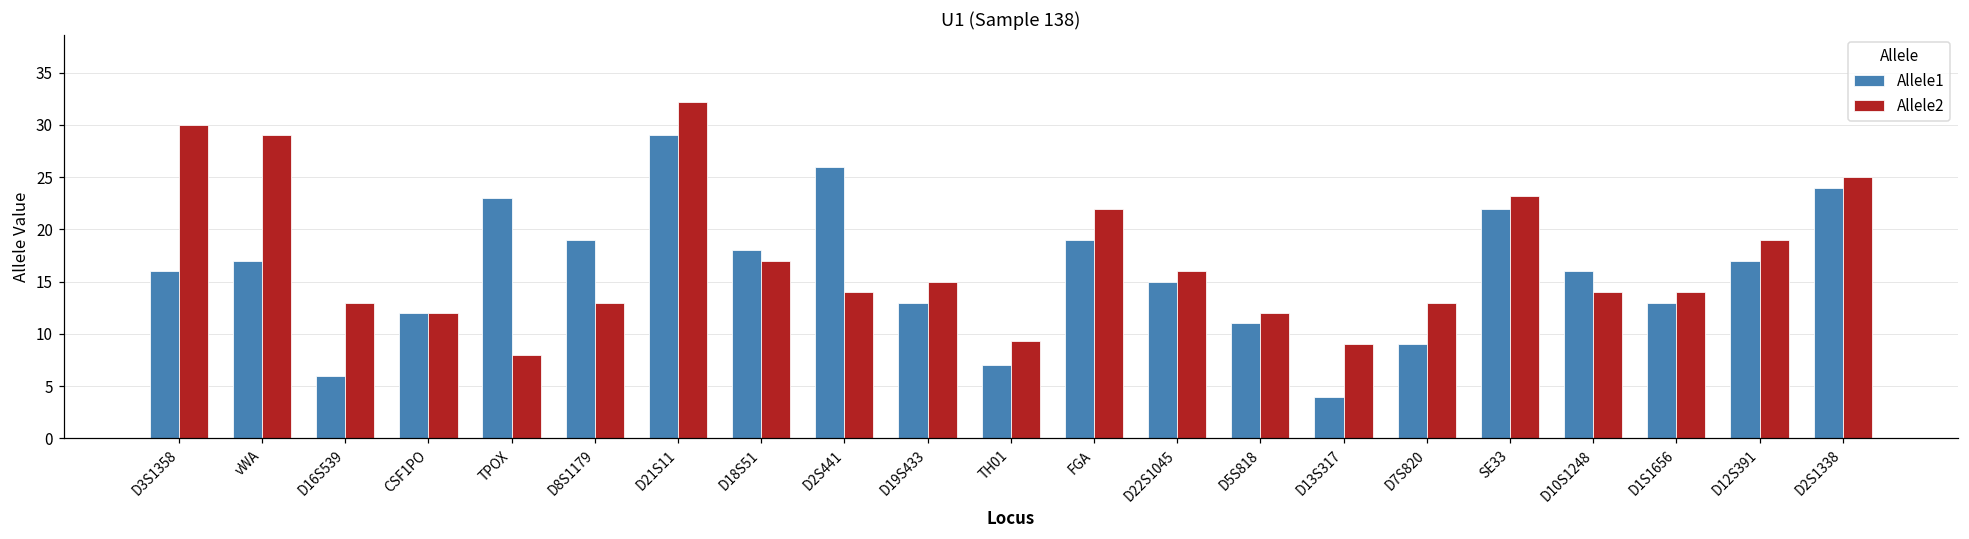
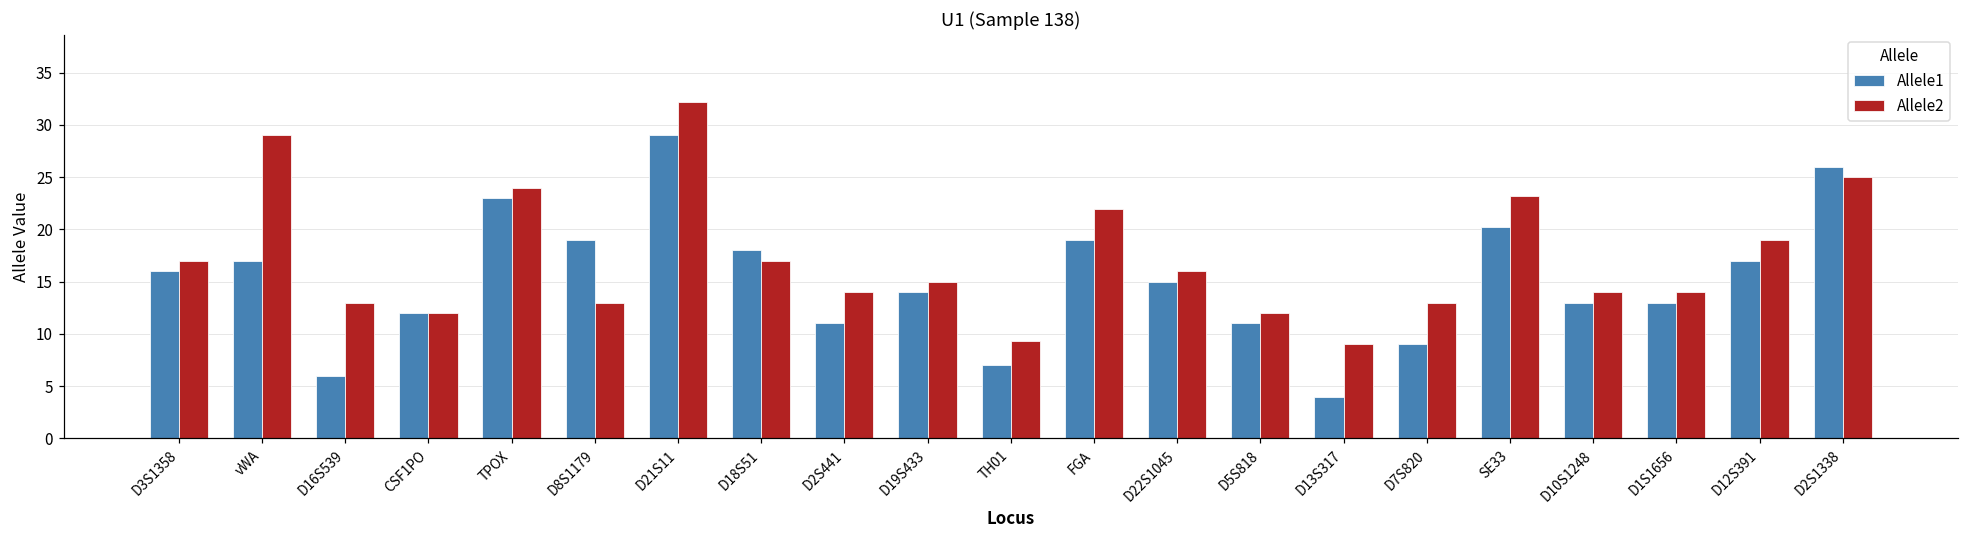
  {
    "Allele1": {
      "D3S1358": 16,
      "vWA": 17,
      "D16S539": 6,
      "CSF1PO": 12,
      "TPOX": 23,
      "D8S1179": 19,
      "D21S11": 29,
      "D18S51": 18,
-     "D2S441": 26,
-     "D19S433": 13,
+     "D2S441": 11,
+     "D19S433": 14,
      "TH01": 7,
      "FGA": 19,
      "D22S1045": 15,
      "D5S818": 11,
      "D13S317": 4,
      "D7S820": 9,
-     "SE33": 22,
-     "D10S1248": 16,
+     "SE33": 20,
+     "D10S1248": 13,
      "D1S1656": 13,
      "D12S391": 17,
-     "D2S1338": 24
+     "D2S1338": 26
    },
    "Allele2": {
-     "D3S1358": 30,
+     "D3S1358": 17,
      "vWA": 29,
      "D16S539": 13,
      "CSF1PO": 12,
-     "TPOX": 8,
+     "TPOX": 24,
      "D8S1179": 13,
      "D21S11": 32,
      "D18S51": 17,
      "D2S441": 14,
      "D19S433": 15,
      "TH01": 9,
      "FGA": 22,
      "D22S1045": 16,
      "D5S818": 12,
      "D13S317": 9,
      "D7S820": 13,
      "SE33": 23,
      "D10S1248": 14,
      "D1S1656": 14,
      "D12S391": 19,
      "D2S1338": 25
    }
  }
